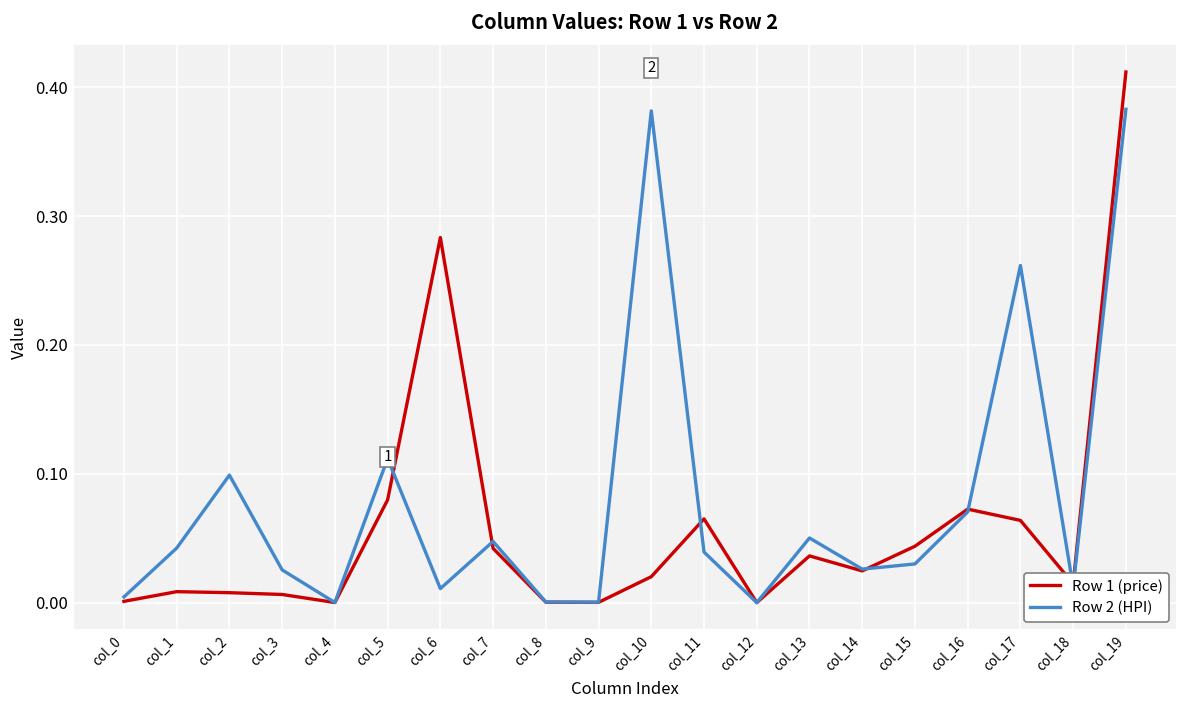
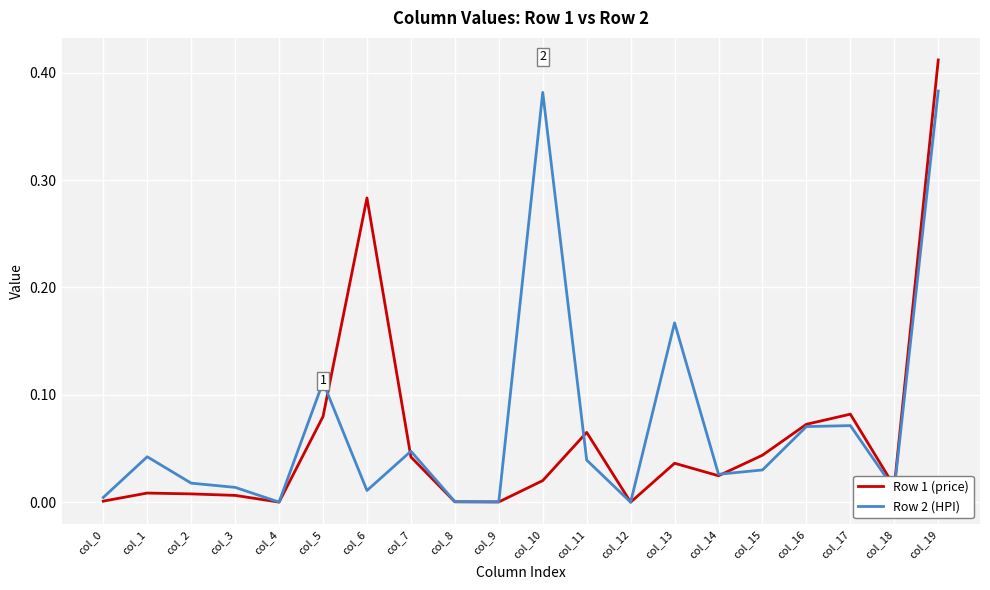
  {
    "Row 1 (price)": {
      "col_0": 0.001,
      "col_1": 0.009,
      "col_2": 0.008,
      "col_3": 0.006,
      "col_5": 0.080,
      "col_6": 0.283,
      "col_7": 0.042,
      "col_10": 0.020,
      "col_11": 0.065,
      "col_13": 0.036,
      "col_15": 0.044,
-     "col_17": 0.064,
+     "col_17": 0.082,
      "col_19": 0.412
    },
    "Row 2 (HPI)": {
      "col_0": 0.004,
      "col_1": 0.042,
-     "col_2": 0.099,
-     "col_3": 0.025,
+     "col_2": 0.018,
+     "col_3": 0.014,
      "col_6": 0.011,
      "col_7": 0.047,
      "col_10": 0.382,
      "col_11": 0.039,
-     "col_13": 0.050,
+     "col_13": 0.167,
      "col_15": 0.030,
-     "col_17": 0.262,
+     "col_17": 0.071,
      "col_19": 0.383
    }
  }
